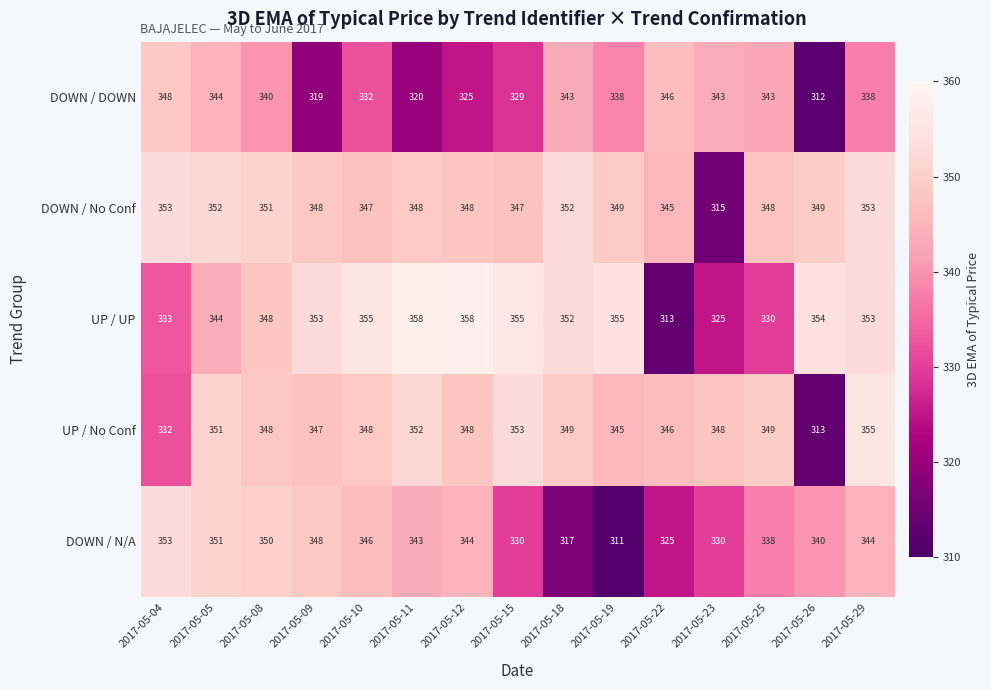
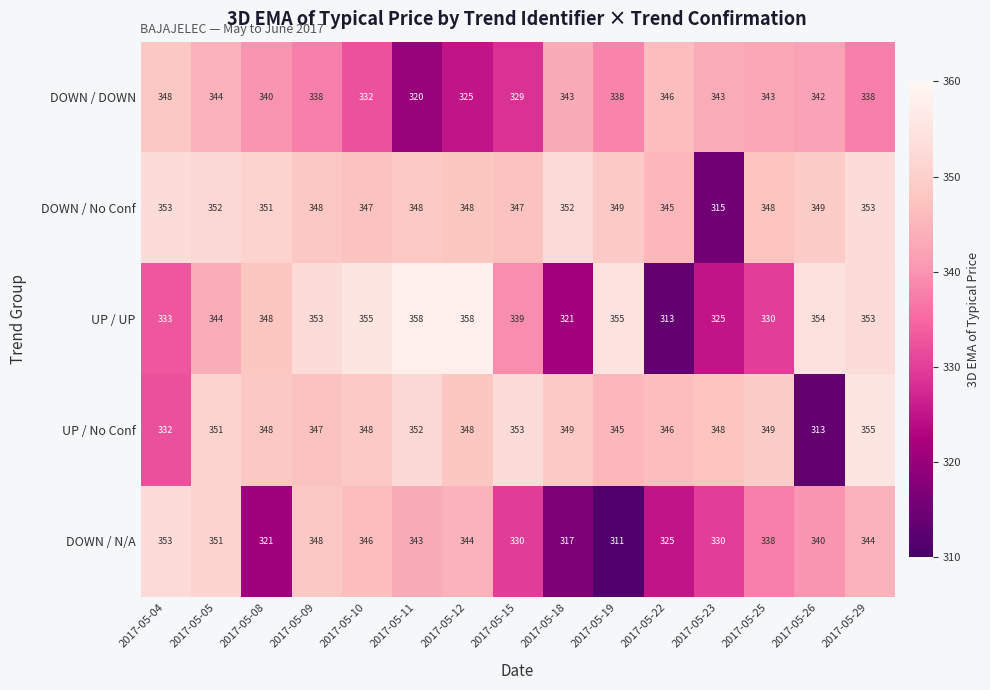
  {
    "DOWN / DOWN": {
      "2017-05-04": 348,
      "2017-05-05": 344,
      "2017-05-08": 340,
-     "2017-05-09": 319,
+     "2017-05-09": 338,
      "2017-05-10": 332,
      "2017-05-11": 320,
      "2017-05-12": 325,
      "2017-05-15": 329,
      "2017-05-18": 343,
      "2017-05-19": 338,
      "2017-05-22": 346,
      "2017-05-23": 343,
      "2017-05-25": 343,
-     "2017-05-26": 312,
+     "2017-05-26": 342,
      "2017-05-29": 338
    },
    "DOWN / No Conf": {
      "2017-05-04": 353,
      "2017-05-05": 352,
      "2017-05-08": 351,
      "2017-05-09": 348,
      "2017-05-10": 347,
      "2017-05-11": 348,
      "2017-05-12": 348,
      "2017-05-15": 347,
      "2017-05-18": 352,
      "2017-05-19": 349,
      "2017-05-22": 345,
      "2017-05-23": 315,
      "2017-05-25": 348,
      "2017-05-26": 349,
      "2017-05-29": 353
    },
    "UP / UP": {
      "2017-05-04": 333,
      "2017-05-05": 344,
      "2017-05-08": 348,
      "2017-05-09": 353,
      "2017-05-10": 355,
      "2017-05-11": 358,
      "2017-05-12": 358,
-     "2017-05-15": 355,
-     "2017-05-18": 352,
+     "2017-05-15": 339,
+     "2017-05-18": 321,
      "2017-05-19": 355,
      "2017-05-22": 313,
      "2017-05-23": 325,
      "2017-05-25": 330,
      "2017-05-26": 354,
      "2017-05-29": 353
    },
    "UP / No Conf": {
      "2017-05-04": 332,
      "2017-05-05": 351,
      "2017-05-08": 348,
      "2017-05-09": 347,
      "2017-05-10": 348,
      "2017-05-11": 352,
      "2017-05-12": 348,
      "2017-05-15": 353,
      "2017-05-18": 349,
      "2017-05-19": 345,
      "2017-05-22": 346,
      "2017-05-23": 348,
      "2017-05-25": 349,
      "2017-05-26": 313,
      "2017-05-29": 355
    },
    "DOWN / N/A": {
      "2017-05-04": 353,
      "2017-05-05": 351,
-     "2017-05-08": 350,
+     "2017-05-08": 321,
      "2017-05-09": 348,
      "2017-05-10": 346,
      "2017-05-11": 343,
      "2017-05-12": 344,
      "2017-05-15": 330,
      "2017-05-18": 317,
      "2017-05-19": 311,
      "2017-05-22": 325,
      "2017-05-23": 330,
      "2017-05-25": 338,
      "2017-05-26": 340,
      "2017-05-29": 344
    }
  }
